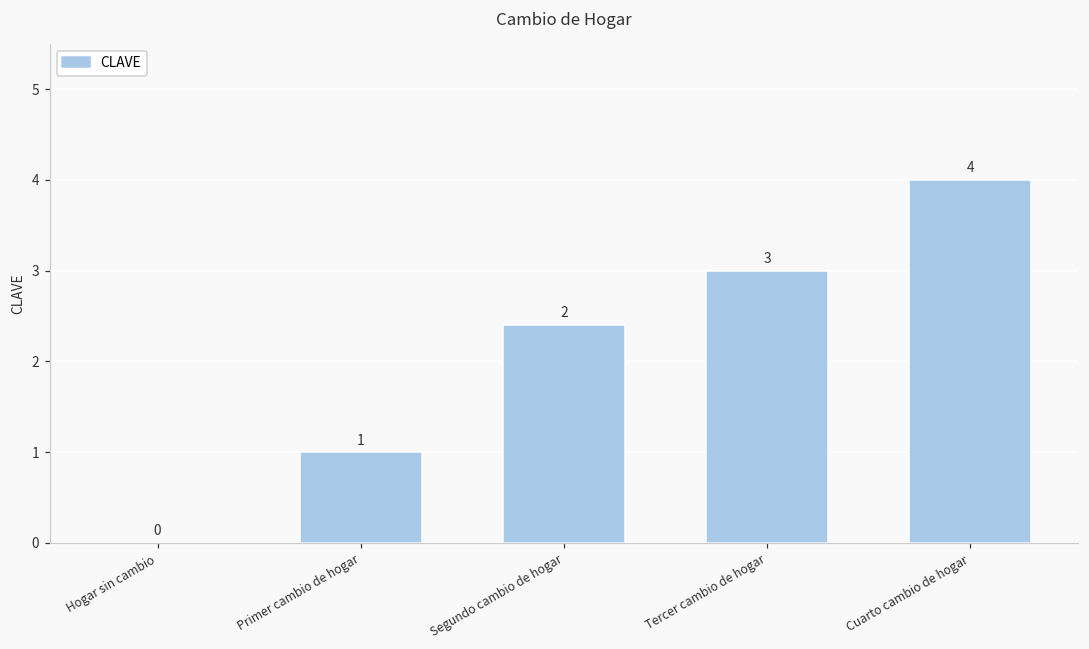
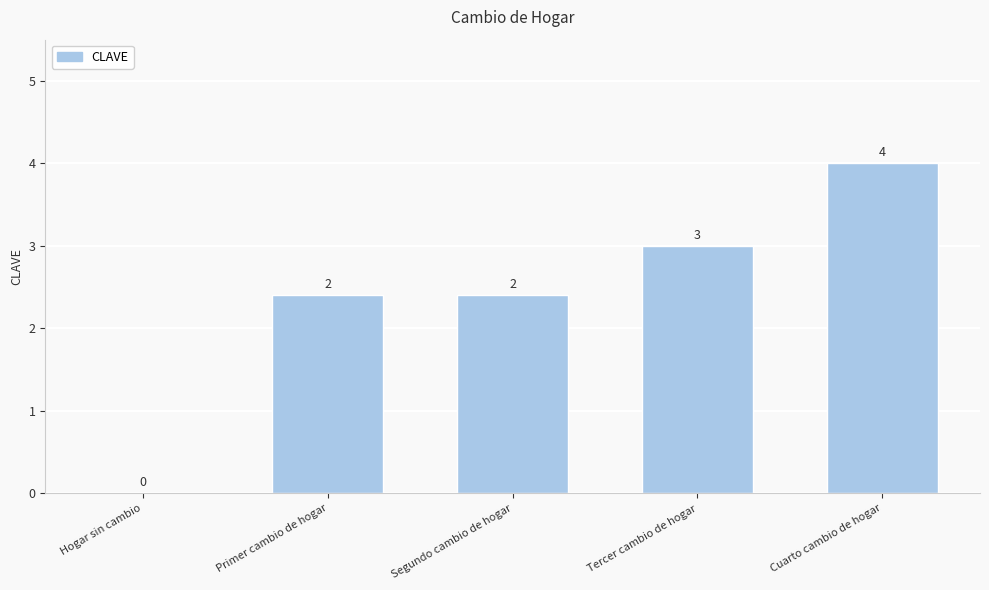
  {
    "Hogar sin cambio": 0,
-   "Primer cambio de hogar": 1,
+   "Primer cambio de hogar": 2,
    "Segundo cambio de hogar": 2,
    "Tercer cambio de hogar": 3,
    "Cuarto cambio de hogar": 4
  }
